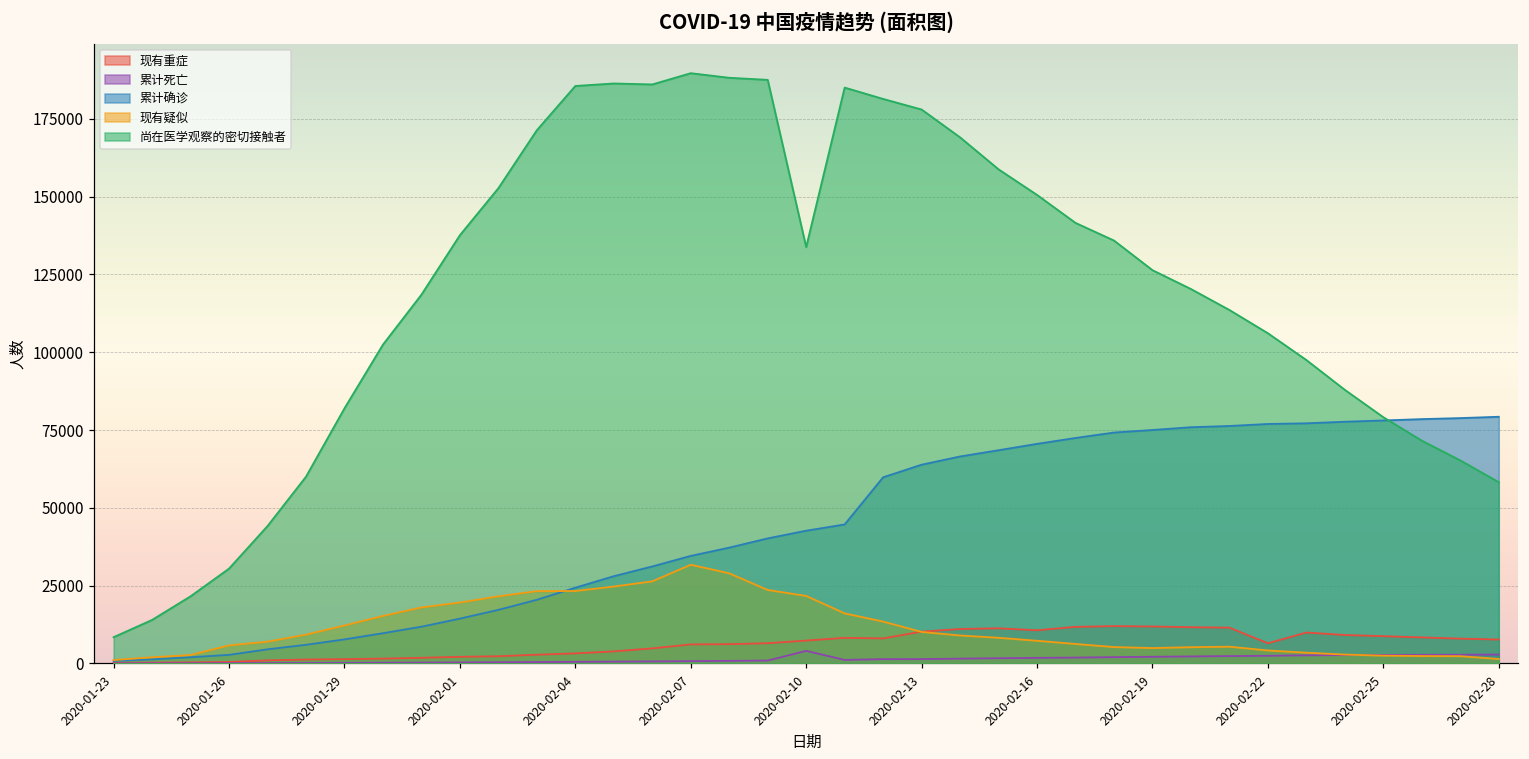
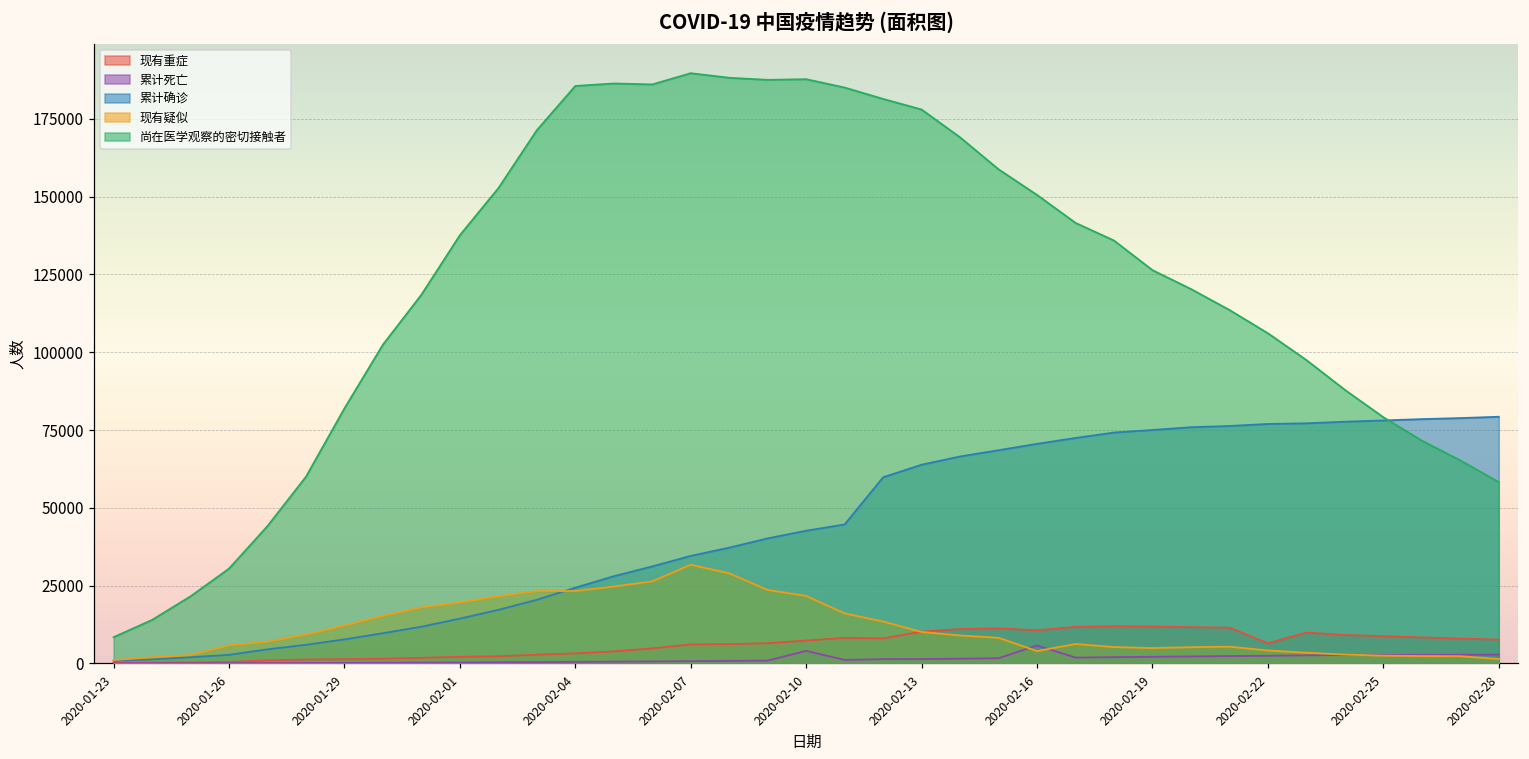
  {
    "现有重症": {
      "2020-01-29": 1000,
      "2020-02-01": 2000,
      "2020-02-04": 3000,
      "2020-02-07": 6000,
      "2020-02-10": 7000,
      "2020-02-16": 11000,
      "2020-02-19": 12000,
      "2020-02-22": 6000,
      "2020-02-25": 9000,
      "2020-02-28": 8000
    },
    "累计死亡": {
      "2020-01-29": 0,
      "2020-02-01": 0,
      "2020-02-04": 0,
      "2020-02-07": 1000,
      "2020-02-10": 4000,
      "2020-02-13": 1000,
-     "2020-02-16": 2000,
+     "2020-02-16": 6000,
      "2020-02-19": 2000,
      "2020-02-22": 2000,
      "2020-02-28": 3000
    },
    "累计确诊": {
      "2020-01-26": 3000,
      "2020-01-29": 8000,
      "2020-02-01": 14000,
      "2020-02-04": 24000,
      "2020-02-07": 35000,
      "2020-02-10": 43000,
      "2020-02-13": 64000,
      "2020-02-16": 71000,
      "2020-02-19": 75000,
      "2020-02-22": 77000,
      "2020-02-25": 78000,
      "2020-02-28": 79000
    },
    "现有疑似": {
      "2020-01-26": 6000,
      "2020-01-29": 12000,
      "2020-02-01": 20000,
      "2020-02-04": 23000,
      "2020-02-07": 32000,
      "2020-02-10": 22000,
-     "2020-02-16": 7000,
+     "2020-02-16": 4000,
      "2020-02-19": 5000,
      "2020-02-22": 4000,
      "2020-02-28": 1000
    },
    "尚在医学观察的密切接触者": {
      "2020-01-23": 8000,
      "2020-01-26": 30000,
      "2020-01-29": 82000,
      "2020-02-01": 138000,
      "2020-02-04": 186000,
      "2020-02-07": 190000,
-     "2020-02-10": 134000,
+     "2020-02-10": 188000,
      "2020-02-13": 178000,
      "2020-02-16": 151000,
      "2020-02-19": 126000,
      "2020-02-22": 106000,
      "2020-02-25": 79000,
      "2020-02-28": 58000
    }
  }
